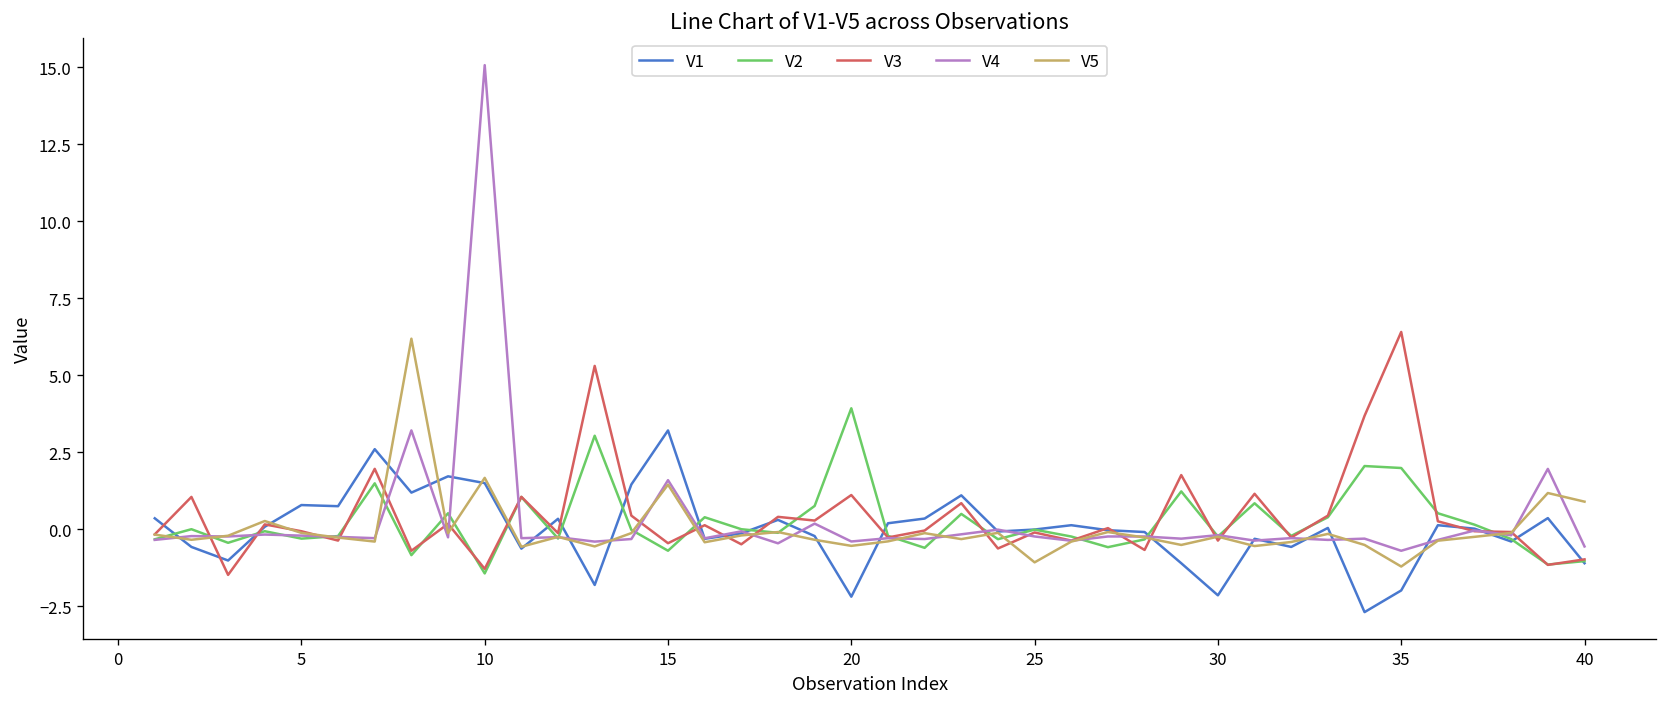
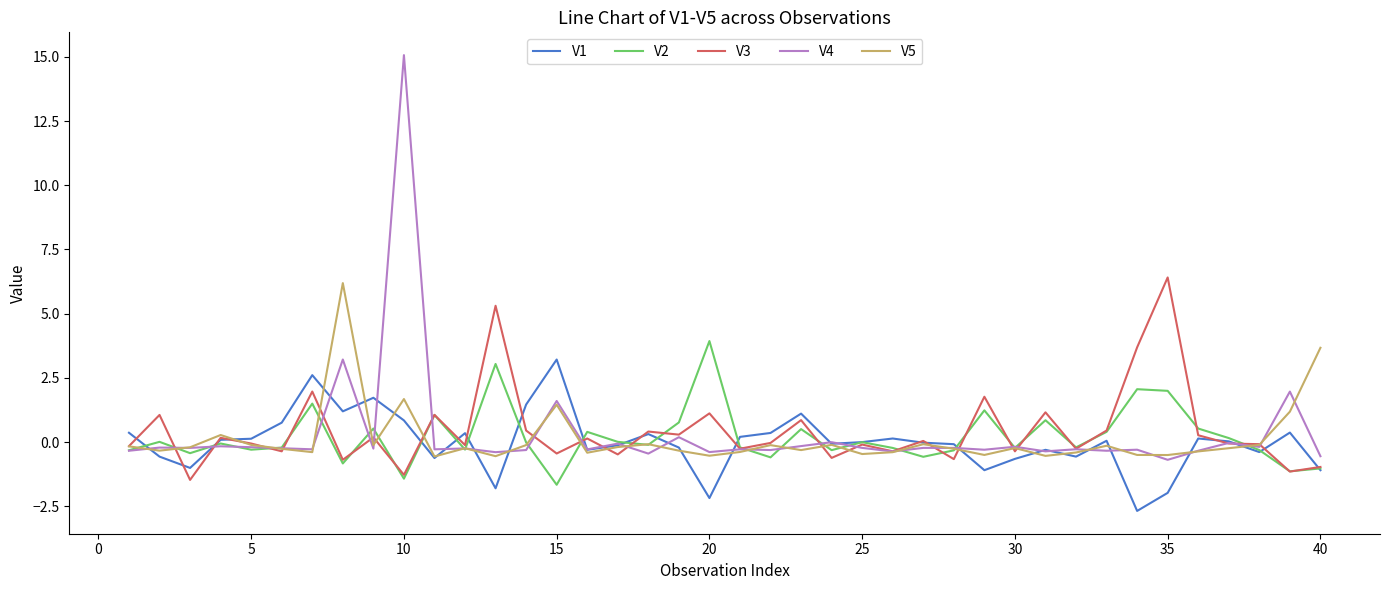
  {
    "V1": {
-     "5": 0.8,
-     "10": 1.5,
+     "5": 0.1,
+     "10": 0.8,
      "15": 3.2,
      "20": -2.2,
-     "30": -2.1,
+     "30": -0.7,
      "35": -2.0
    },
    "V2": {
      "10": -1.4,
-     "15": -0.7,
+     "15": -1.7,
      "20": 3.9,
      "35": 2.0
    },
    "V3": {
      "10": -1.3,
      "15": -0.4,
      "20": 1.1,
      "30": -0.4,
      "35": 6.4
    },
    "V4": {
      "10": 15.1,
      "15": 1.6,
      "20": -0.4,
      "25": -0.2,
      "35": -0.7,
      "40": -0.6
    },
    "V5": {
      "10": 1.7,
      "15": 1.5,
      "20": -0.5,
-     "25": -1.1,
-     "35": -1.2,
-     "40": 0.9
+     "25": -0.5,
+     "35": -0.5,
+     "40": 3.7
    }
  }
